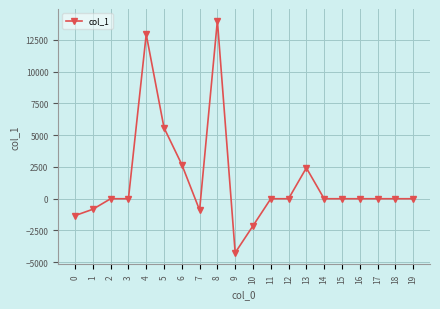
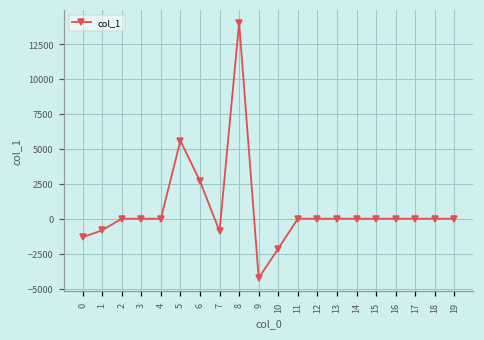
  {
    "0": -1300,
    "1": -800,
    "2": 0,
    "3": 0,
-   "4": 12900,
+   "4": 0,
    "5": 5600,
    "6": 2700,
    "7": -900,
    "8": 14000,
    "9": -4300,
    "10": -2100,
    "11": 0,
    "12": 0,
-   "13": 2400,
+   "13": 0,
    "14": 0,
    "15": 0,
    "16": 0,
    "17": 0,
    "18": 0,
    "19": 0
  }
